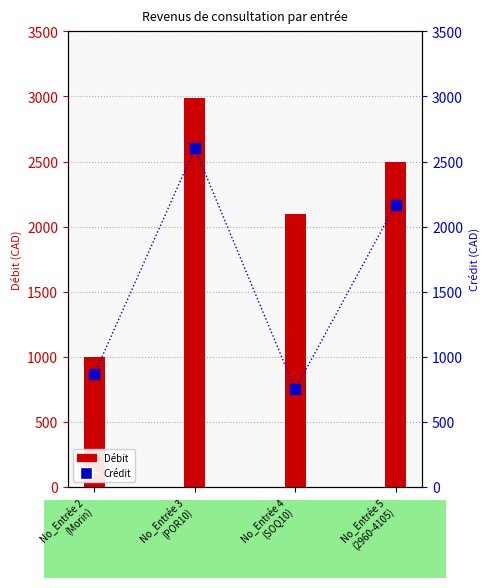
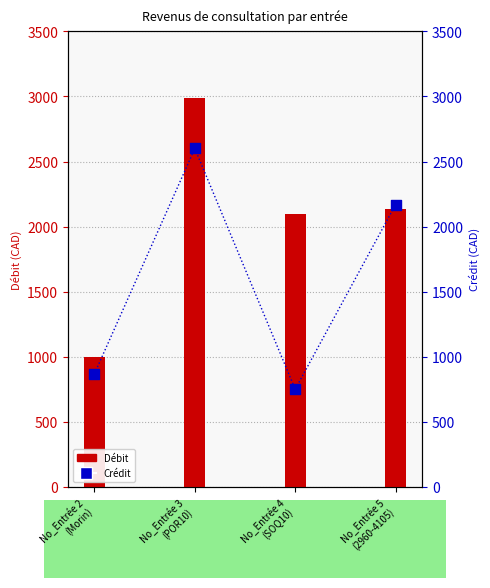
  {
    "Débit": {
      "No_Entrée 2 (Morin)": 1000,
      "No_Entrée 3 (POR10)": 2990,
      "No_Entrée 4 (SOQ10)": 2100,
-     "No_Entrée 5 (2960-4105)": 2490
+     "No_Entrée 5 (2960-4105)": 2140
    }
  }
